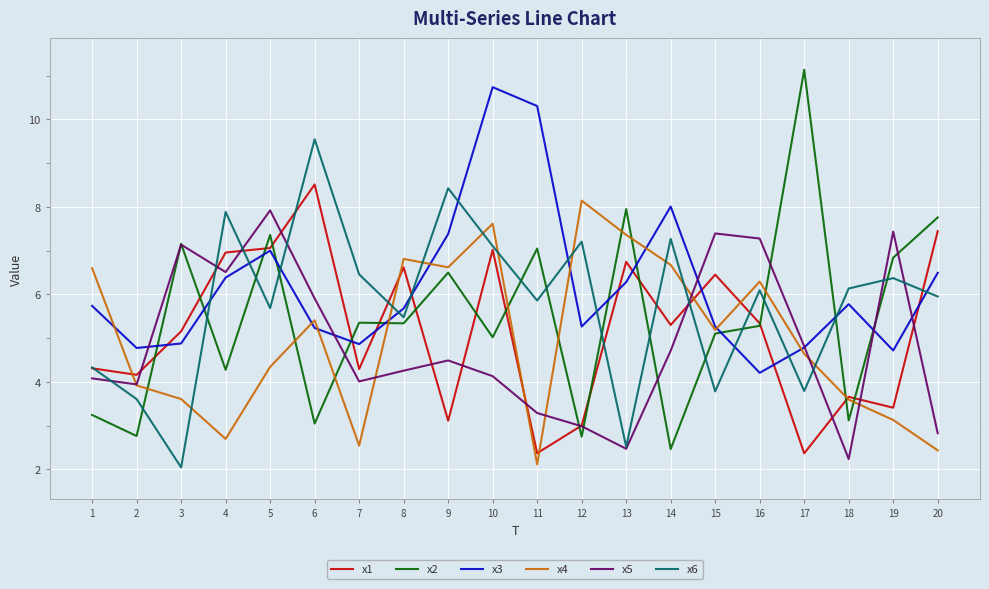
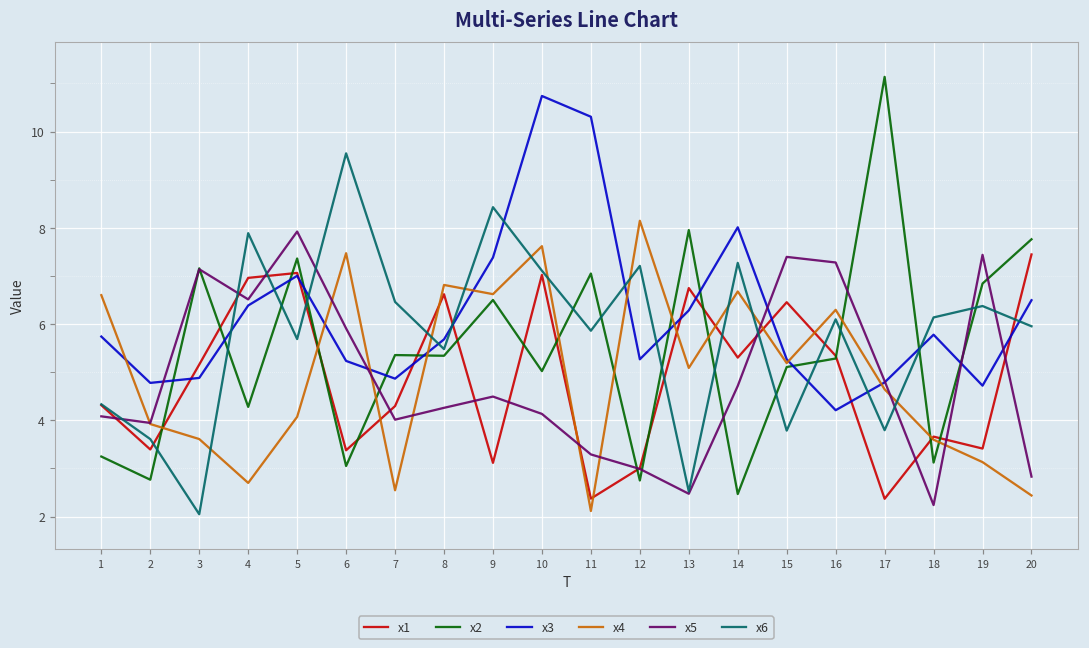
  {
    "x1": {
-     "2": 4.2,
+     "2": 3.4,
      "3": 5.2,
      "4": 7.0,
      "5": 7.1,
-     "6": 8.5,
+     "6": 3.4,
      "7": 4.3,
      "8": 6.6,
      "9": 3.1,
      "10": 7.0,
      "11": 2.4,
      "13": 6.7,
      "14": 5.3,
      "15": 6.5,
      "17": 2.4,
      "18": 3.7,
      "19": 3.4,
      "20": 7.4
    },
    "x2": {
      "1": 3.2,
      "2": 2.8,
      "4": 4.3,
      "5": 7.4,
      "6": 3.0,
      "7": 5.4,
      "8": 5.3,
      "9": 6.5,
      "10": 5.0,
      "11": 7.0,
      "12": 2.7,
      "13": 8.0,
      "14": 2.5,
      "15": 5.1,
      "17": 11.1,
      "18": 3.1,
      "19": 6.8,
      "20": 7.8
    },
    "x3": {
      "1": 5.7,
      "2": 4.8,
      "3": 4.9,
      "4": 6.4,
      "5": 7.0,
      "6": 5.2,
      "7": 4.9,
      "8": 5.7,
      "9": 7.4,
      "10": 10.7,
      "11": 10.3,
      "12": 5.3,
      "13": 6.3,
      "14": 8.0,
      "15": 5.3,
      "16": 4.2,
      "18": 5.8,
      "19": 4.7,
      "20": 6.5
    },
    "x4": {
      "1": 6.6,
      "3": 3.6,
      "4": 2.7,
-     "5": 4.3,
-     "6": 5.4,
+     "5": 4.1,
+     "6": 7.5,
      "7": 2.5,
      "8": 6.8,
      "9": 6.6,
      "10": 7.6,
      "11": 2.1,
      "12": 8.1,
-     "13": 7.4,
+     "13": 5.1,
      "14": 6.7,
      "15": 5.2,
      "16": 6.3,
      "17": 4.6,
      "18": 3.6,
      "19": 3.1,
      "20": 2.4
    },
    "x5": {
      "1": 4.1,
      "4": 6.5,
      "5": 7.9,
      "6": 5.9,
      "7": 4.0,
      "8": 4.3,
      "9": 4.5,
      "10": 4.1,
      "11": 3.3,
      "14": 4.7,
      "15": 7.4,
      "16": 7.3,
      "18": 2.2,
      "19": 7.4,
      "20": 2.8
    },
    "x6": {
      "2": 3.6,
      "3": 2.0,
      "4": 7.9,
      "5": 5.7,
      "6": 9.5,
      "7": 6.5,
      "8": 5.5,
      "9": 8.4,
      "10": 7.1,
      "11": 5.9,
      "12": 7.2,
      "14": 7.3,
      "15": 3.8,
      "16": 6.1,
      "17": 3.8,
      "18": 6.1,
      "19": 6.4,
      "20": 6.0
    }
  }
